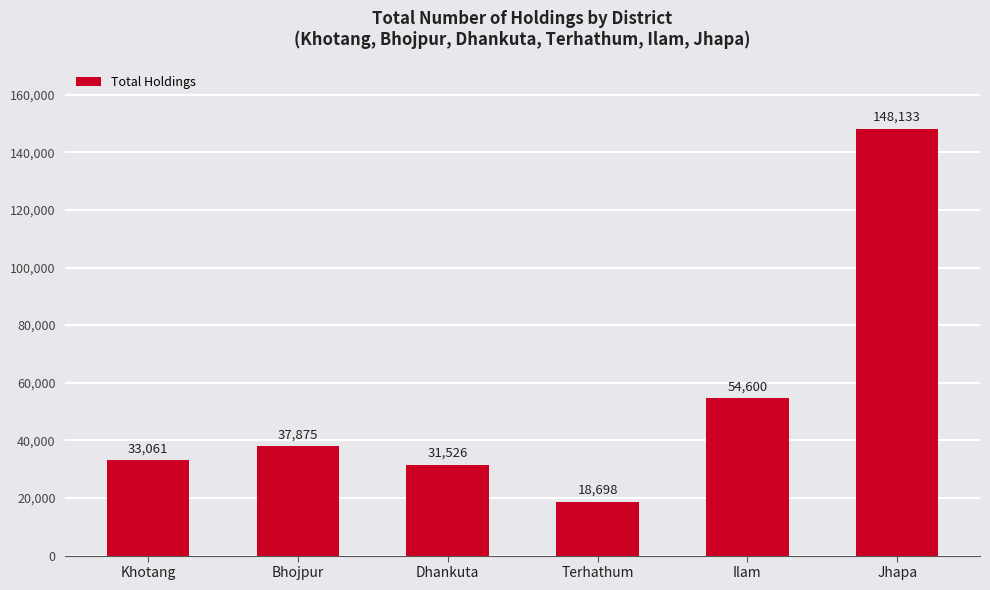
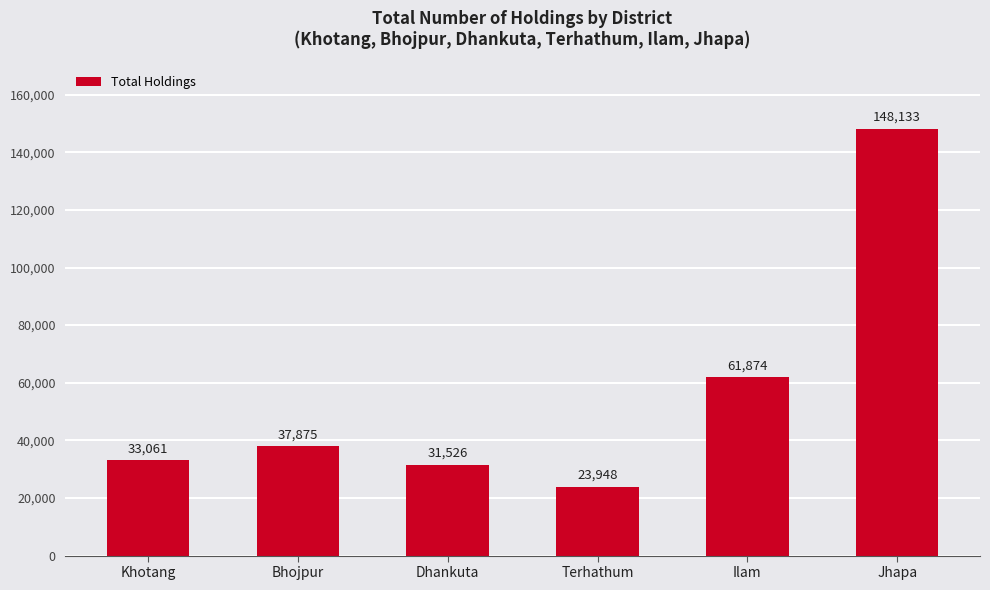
  {
    "Khotang": "33,061",
    "Bhojpur": "37,875",
    "Dhankuta": "31,526",
-   "Terhathum": "18,698",
-   "Ilam": "54,600",
+   "Terhathum": "23,948",
+   "Ilam": "61,874",
    "Jhapa": "148,133"
  }
